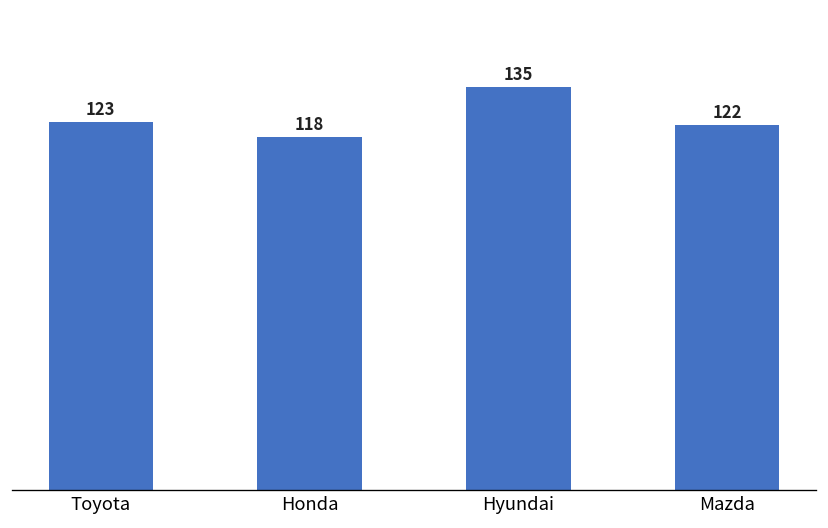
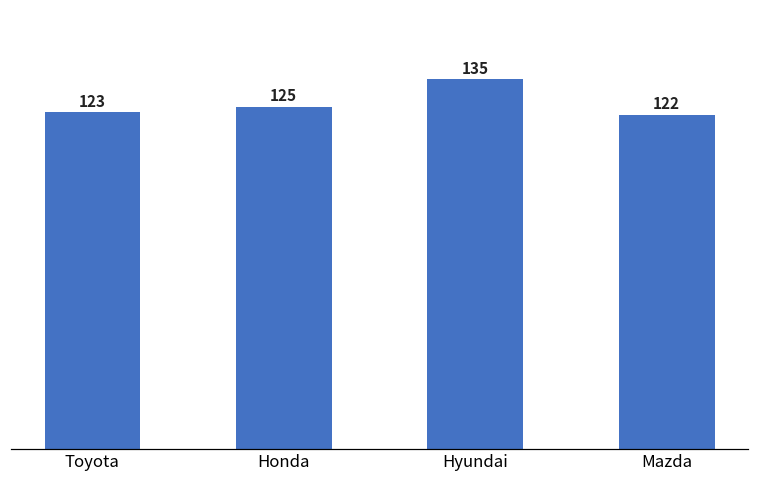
  {
    "Toyota": 123,
-   "Honda": 118,
+   "Honda": 125,
    "Hyundai": 135,
    "Mazda": 122
  }
